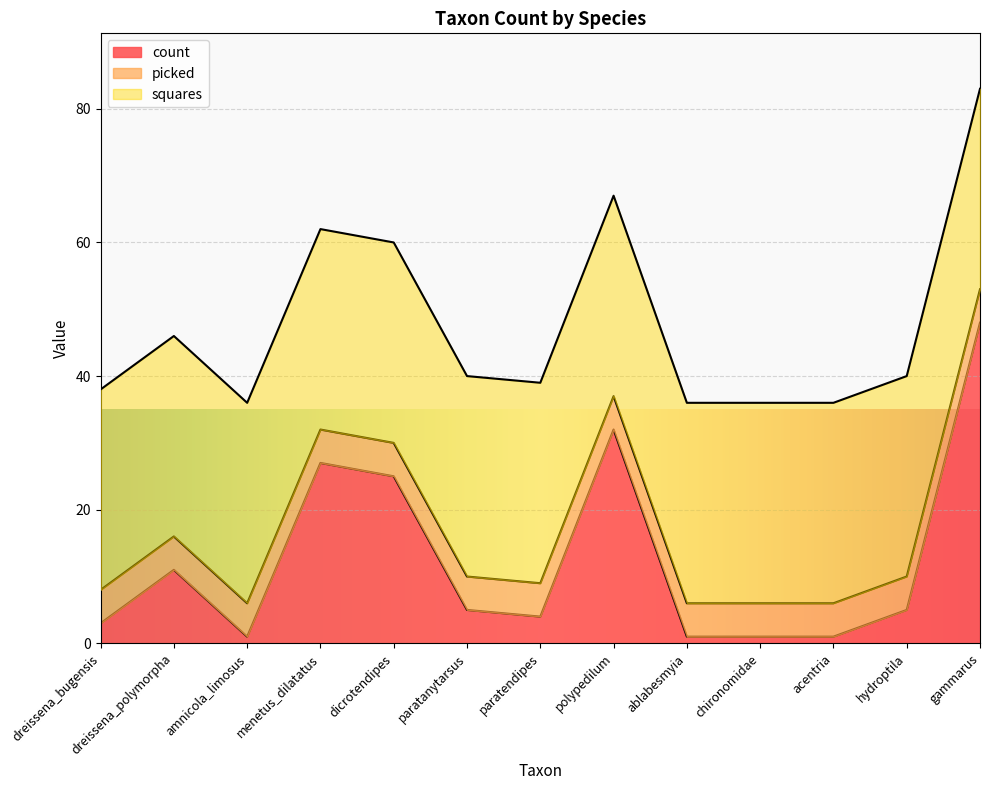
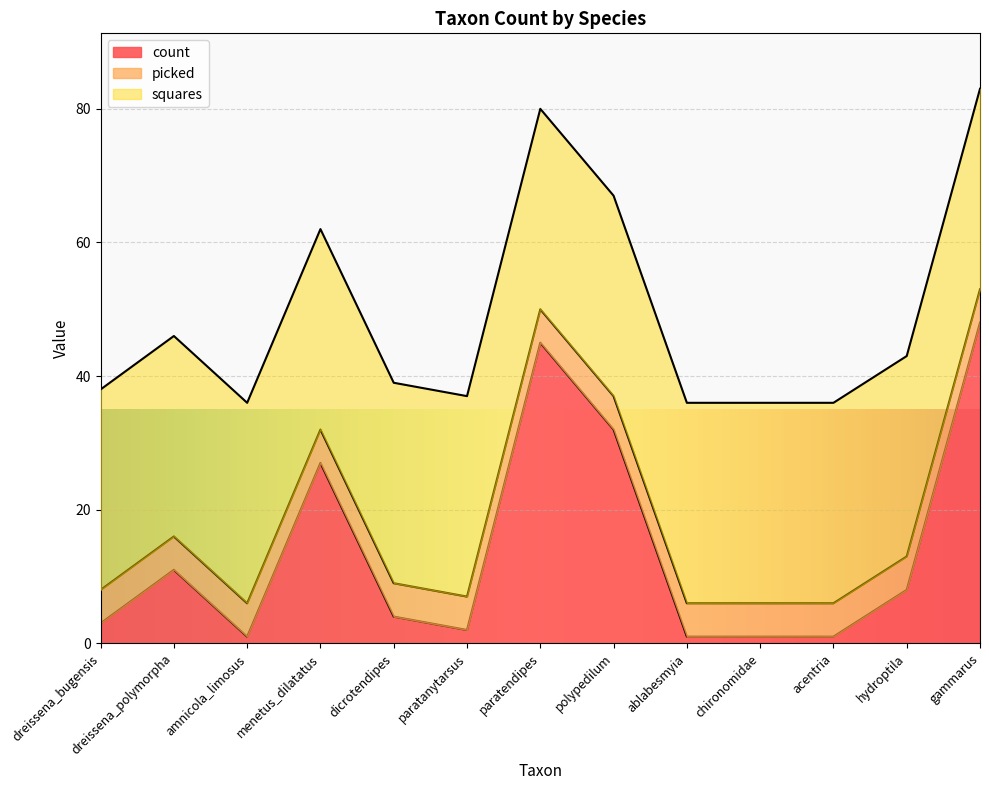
  {
    "count": {
      "dreissena_bugensis": 3,
      "dreissena_polymorpha": 11,
      "amnicola_limosus": 1,
      "menetus_dilatatus": 27,
-     "dicrotendipes": 25,
-     "paratanytarsus": 5,
-     "paratendipes": 4,
+     "dicrotendipes": 4,
+     "paratanytarsus": 2,
+     "paratendipes": 45,
      "polypedilum": 32,
      "ablabesmyia": 1,
      "chironomidae": 1,
      "acentria": 1,
-     "hydroptila": 5,
+     "hydroptila": 8,
      "gammarus": 48
    },
    "picked": {
      "dreissena_bugensis": 5,
      "dreissena_polymorpha": 5,
      "amnicola_limosus": 5,
      "menetus_dilatatus": 5,
      "dicrotendipes": 5,
      "paratanytarsus": 5,
      "paratendipes": 5,
      "polypedilum": 5,
      "ablabesmyia": 5,
      "chironomidae": 5,
      "acentria": 5,
      "hydroptila": 5,
      "gammarus": 5
    },
    "squares": {
      "dreissena_bugensis": 30,
      "dreissena_polymorpha": 30,
      "amnicola_limosus": 30,
      "menetus_dilatatus": 30,
      "dicrotendipes": 30,
      "paratanytarsus": 30,
      "paratendipes": 30,
      "polypedilum": 30,
      "ablabesmyia": 30,
      "chironomidae": 30,
      "acentria": 30,
      "hydroptila": 30,
      "gammarus": 30
    }
  }
